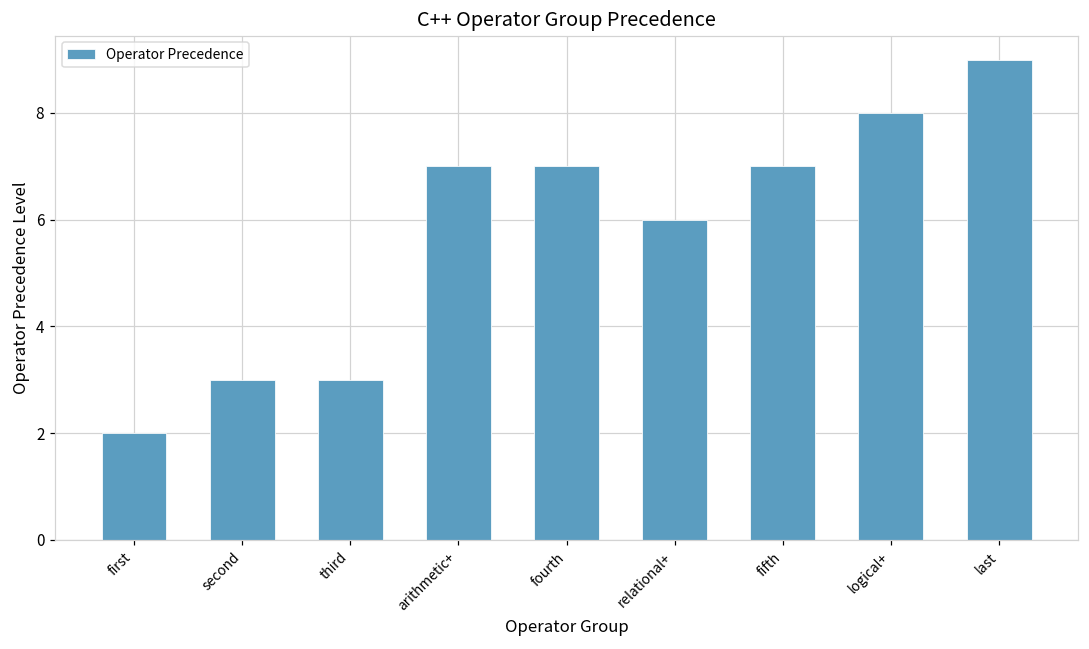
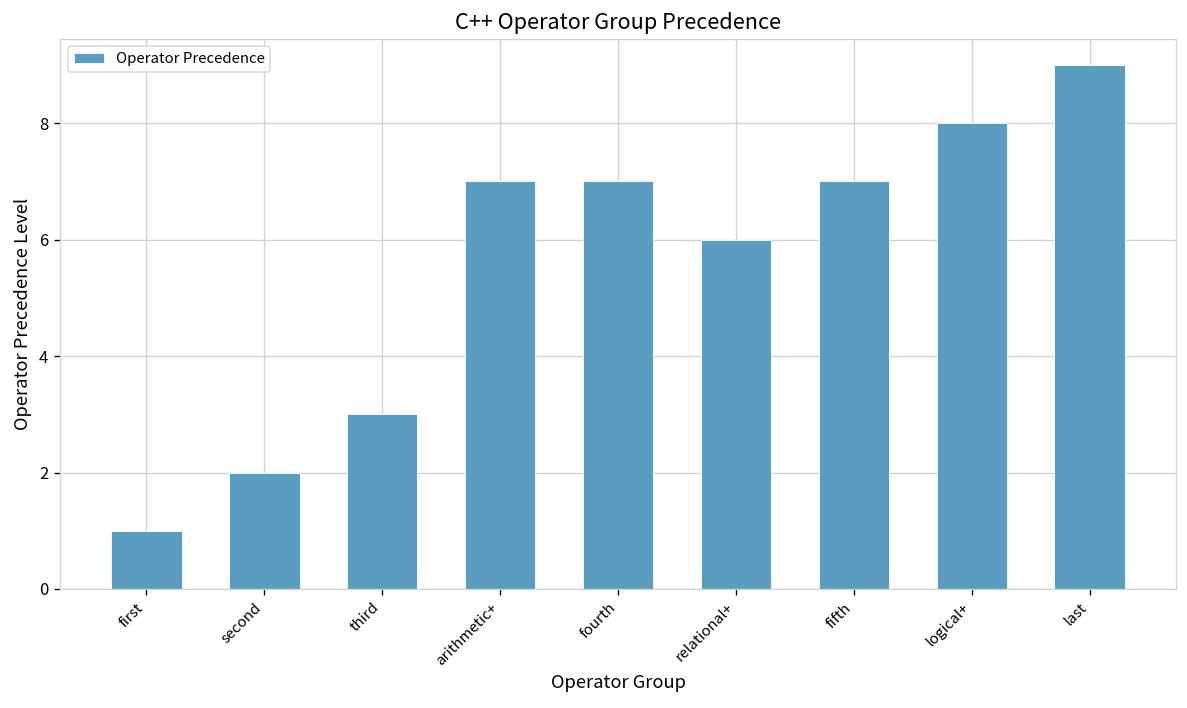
  {
-   "first": 2,
-   "second": 3,
+   "first": 1,
+   "second": 2,
    "third": 3,
    "arithmetic+": 7,
    "fourth": 7,
    "relational+": 6,
    "fifth": 7,
    "logical+": 8,
    "last": 9
  }
